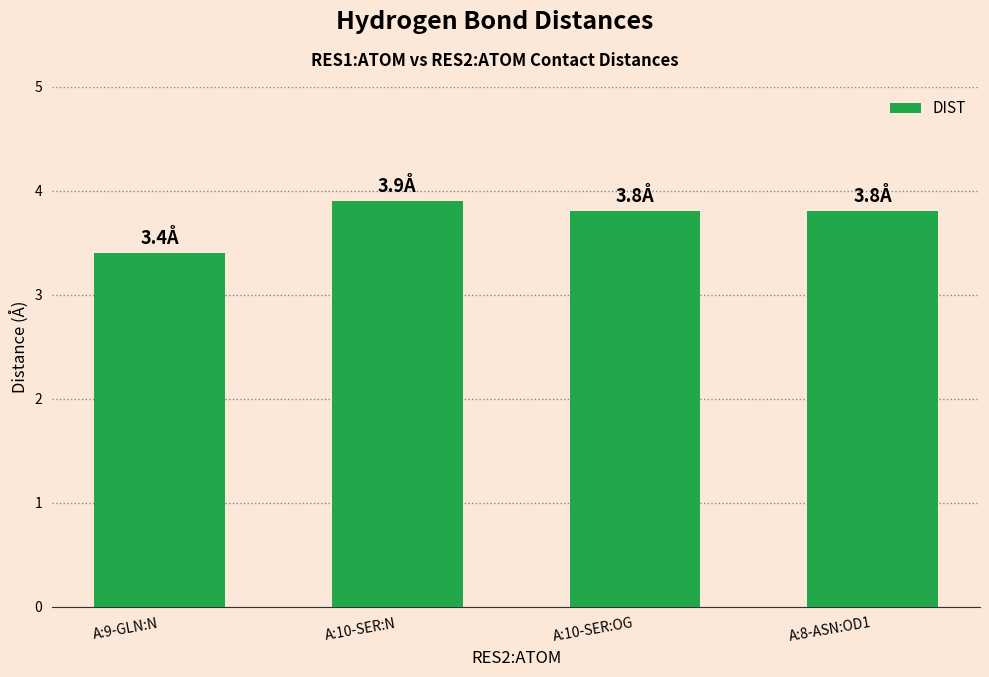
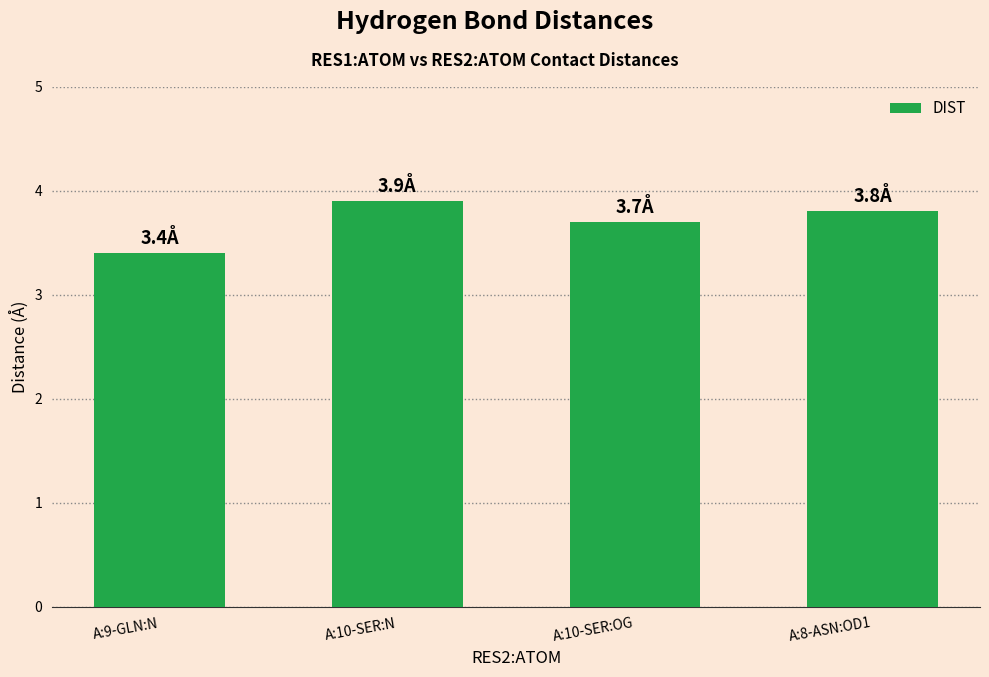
  {
    "A:9-GLN:N": "3.4Å",
    "A:10-SER:N": "3.9Å",
-   "A:10-SER:OG": "3.8Å",
+   "A:10-SER:OG": "3.7Å",
    "A:8-ASN:OD1": "3.8Å"
  }
